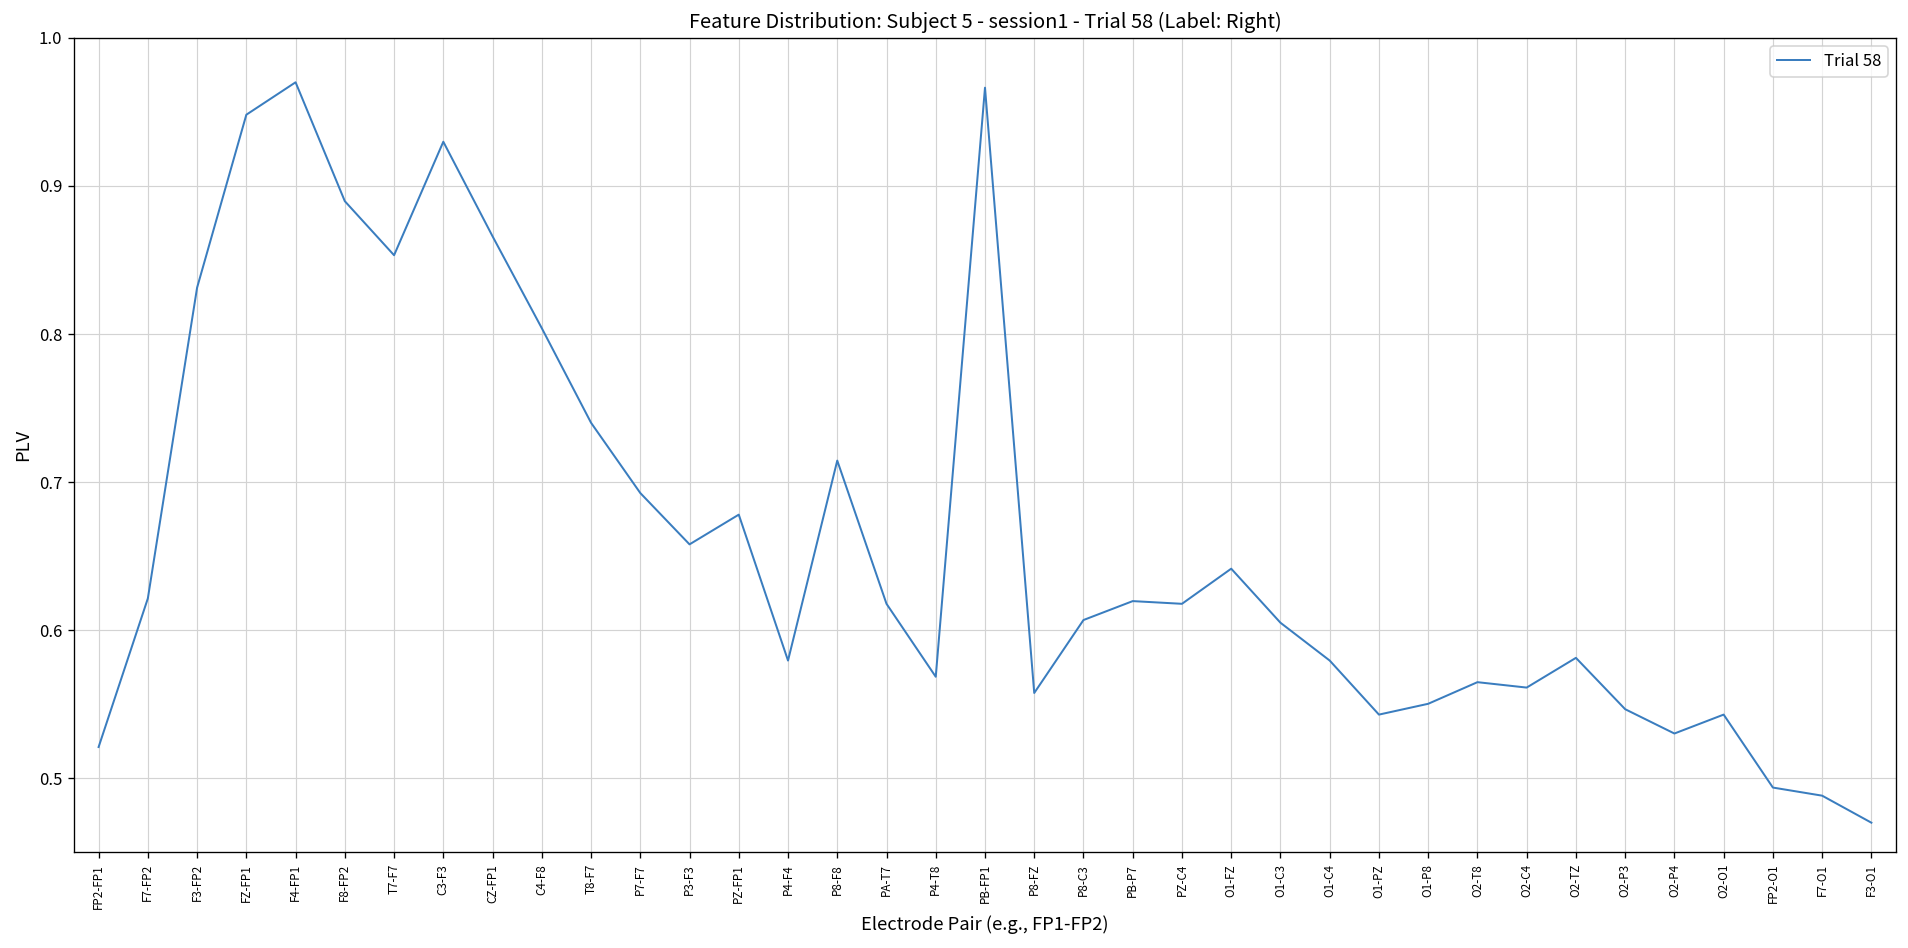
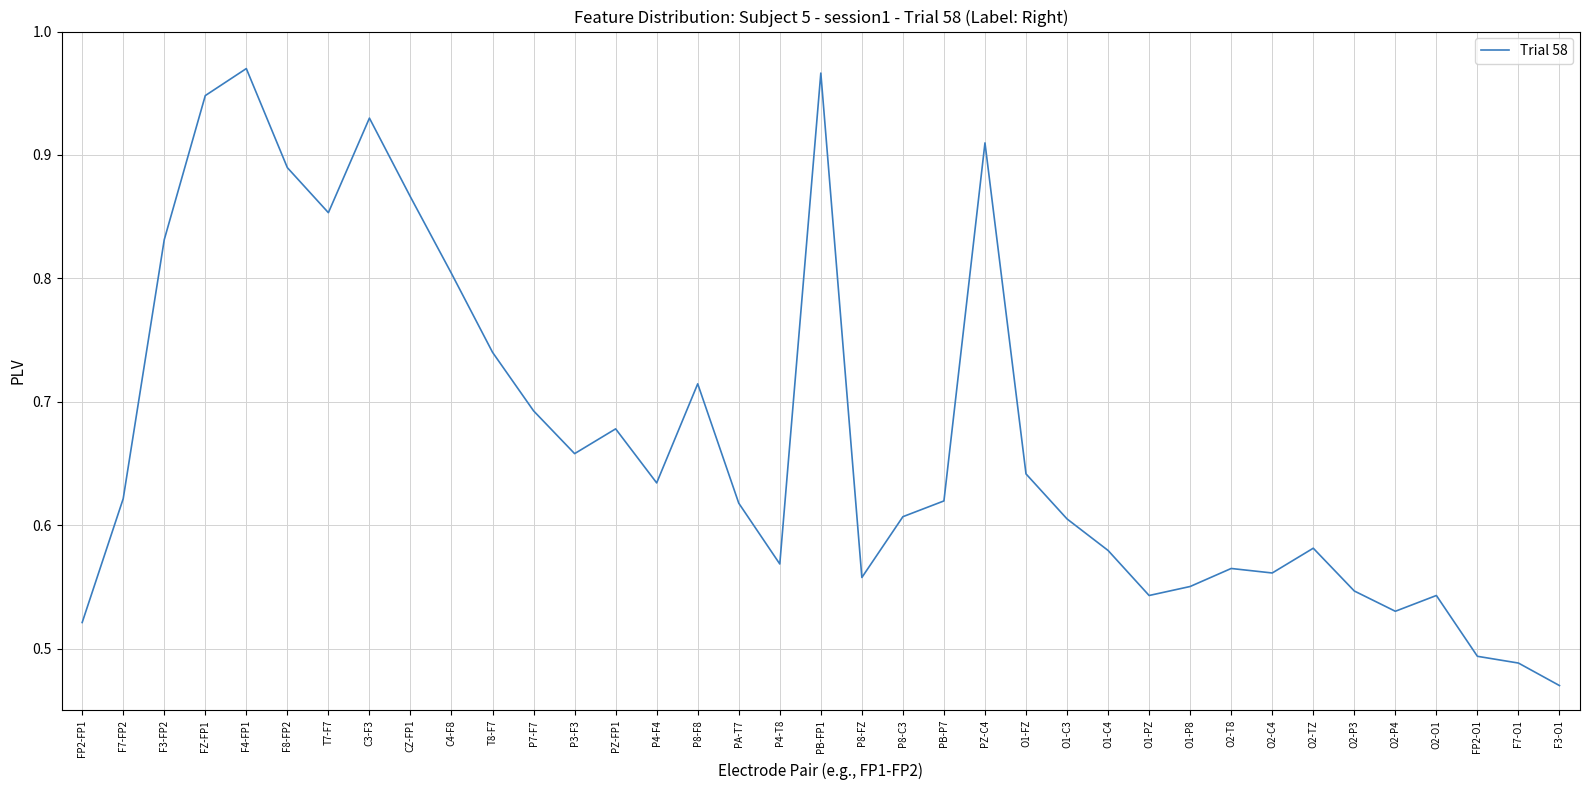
  {
    "FP2-FP1": 0.521,
    "F7-FP2": 0.621,
    "F3-FP2": 0.831,
    "FZ-FP1": 0.948,
    "F4-FP1": 0.970,
    "F8-FP2": 0.890,
    "T7-F7": 0.853,
    "C3-F3": 0.930,
    "CZ-FP1": 0.866,
    "C4-F8": 0.804,
    "T8-F7": 0.740,
    "P7-F7": 0.693,
    "P3-F3": 0.658,
    "PZ-FP1": 0.678,
-   "P4-F4": 0.579,
+   "P4-F4": 0.634,
    "P8-F8": 0.715,
    "PA-T7": 0.618,
    "P4-T8": 0.569,
    "PB-FP1": 0.966,
    "P8-FZ": 0.558,
    "P8-C3": 0.607,
    "PB-P7": 0.620,
-   "PZ-C4": 0.618,
+   "PZ-C4": 0.910,
    "O1-FZ": 0.642,
    "O1-C3": 0.605,
    "O1-C4": 0.579,
    "O1-PZ": 0.543,
    "O1-P8": 0.550,
    "O2-T8": 0.565,
    "O2-C4": 0.561,
    "O2-TZ": 0.581,
    "O2-P3": 0.547,
    "O2-P4": 0.530,
    "O2-O1": 0.543,
    "FP2-O1": 0.494,
    "F7-O1": 0.488,
    "F3-O1": 0.470
  }
